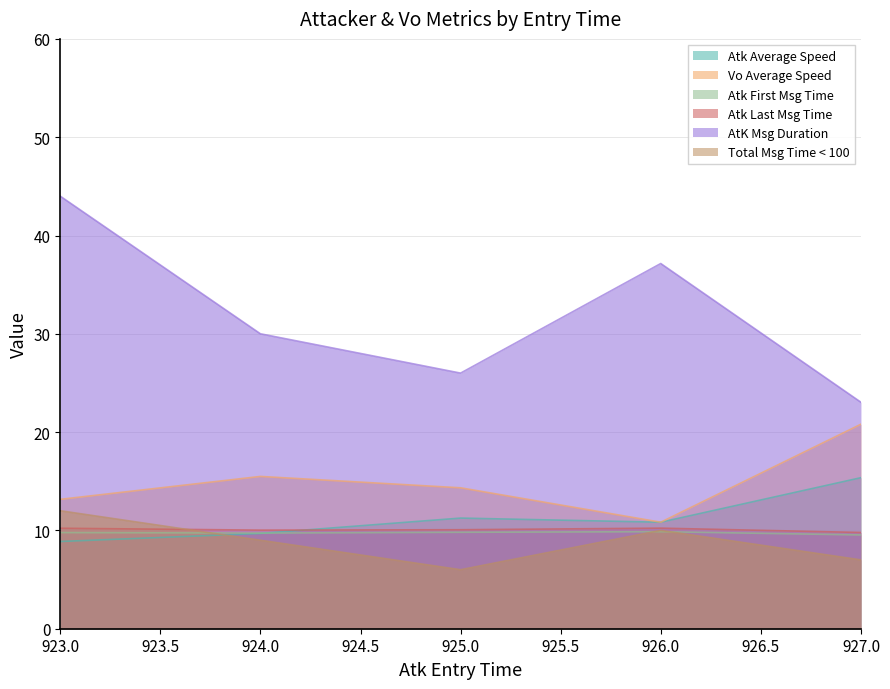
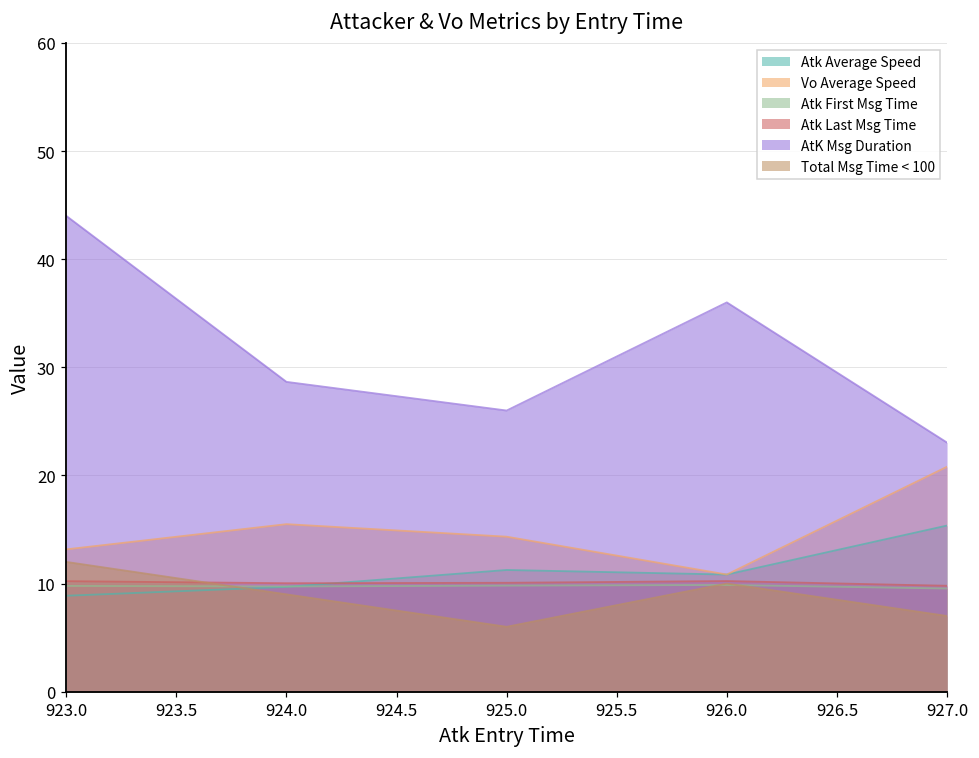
  {
    "AtK Msg Duration": {
      "923.0": 44,
-     "924.0": 30,
+     "924.0": 29,
      "925.0": 26,
-     "926.0": 37,
+     "926.0": 36,
      "927.0": 23
    }
  }
